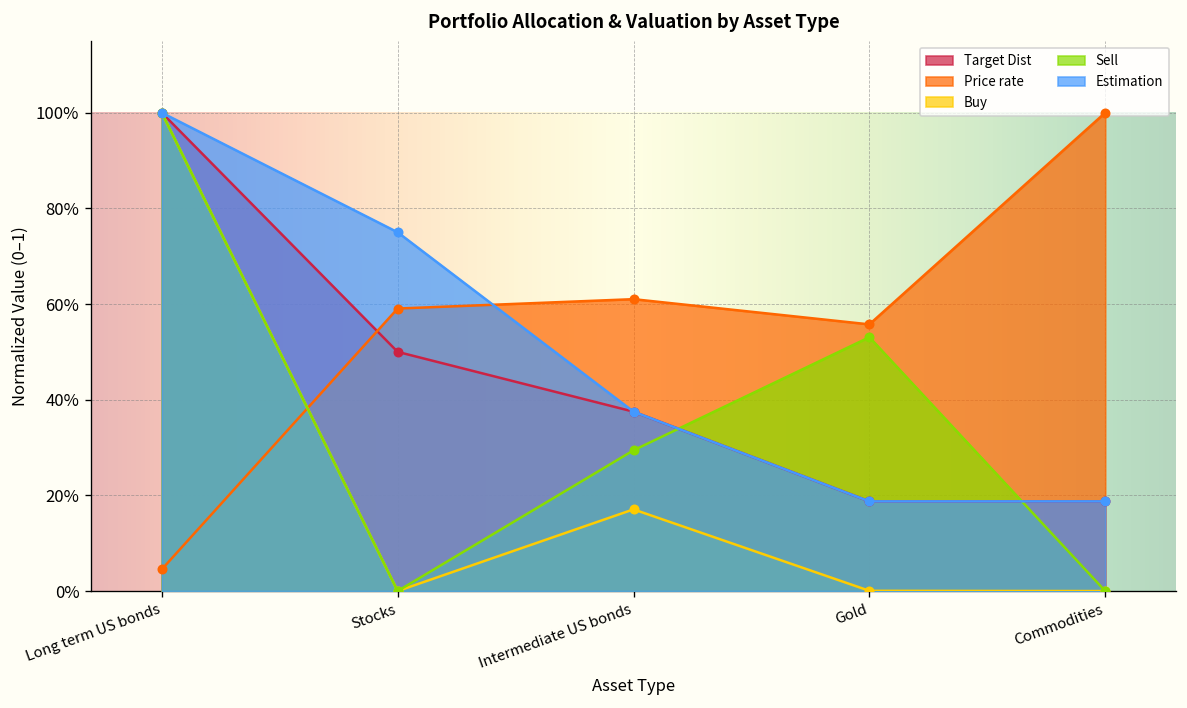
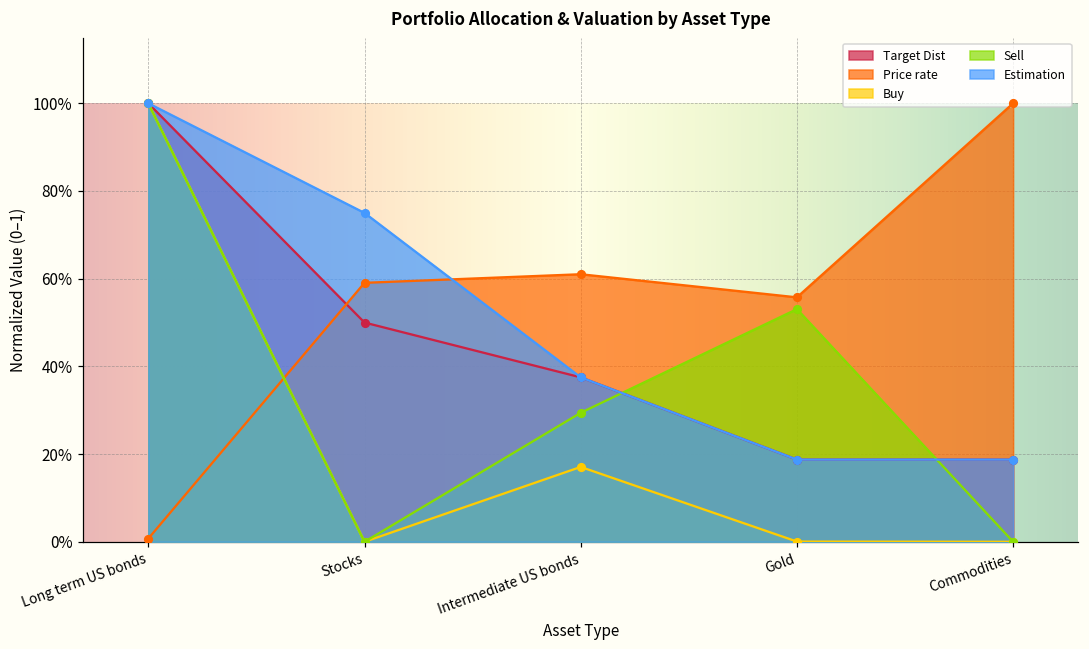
  {
    "Target Dist": {
      "Stocks": "50%"
    },
    "Price rate": {
-     "Long term US bonds": "5%",
+     "Long term US bonds": "1%",
      "Stocks": "59%",
      "Intermediate US bonds": "61%",
      "Gold": "56%",
      "Commodities": "100%"
    },
    "Buy": {
      "Intermediate US bonds": "17%",
      "Gold": "0%"
    },
    "Sell": {
      "Intermediate US bonds": "29%",
      "Gold": "53%"
    },
    "Estimation": {
      "Stocks": "75%"
    }
  }
